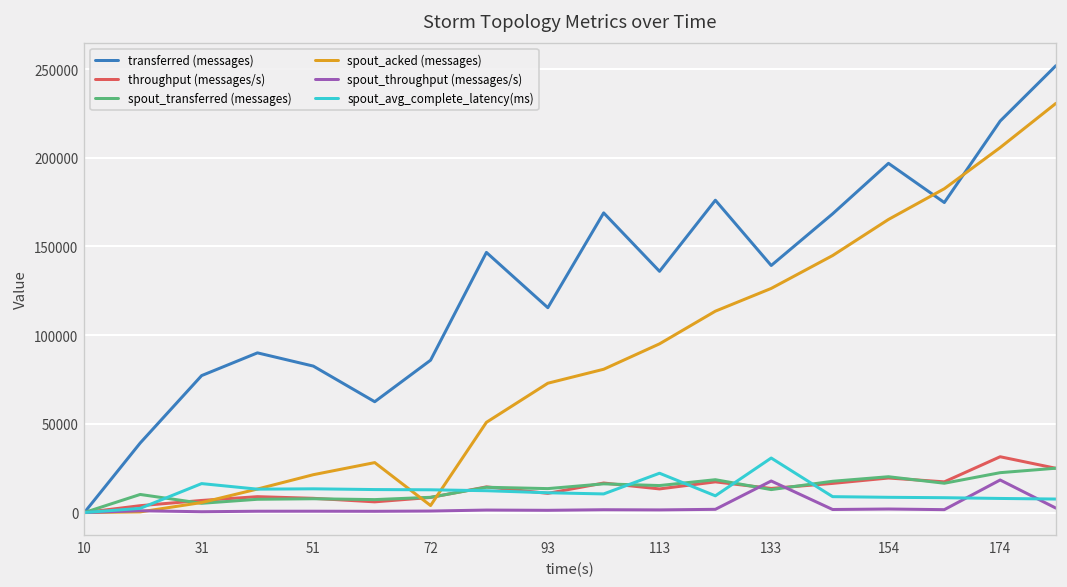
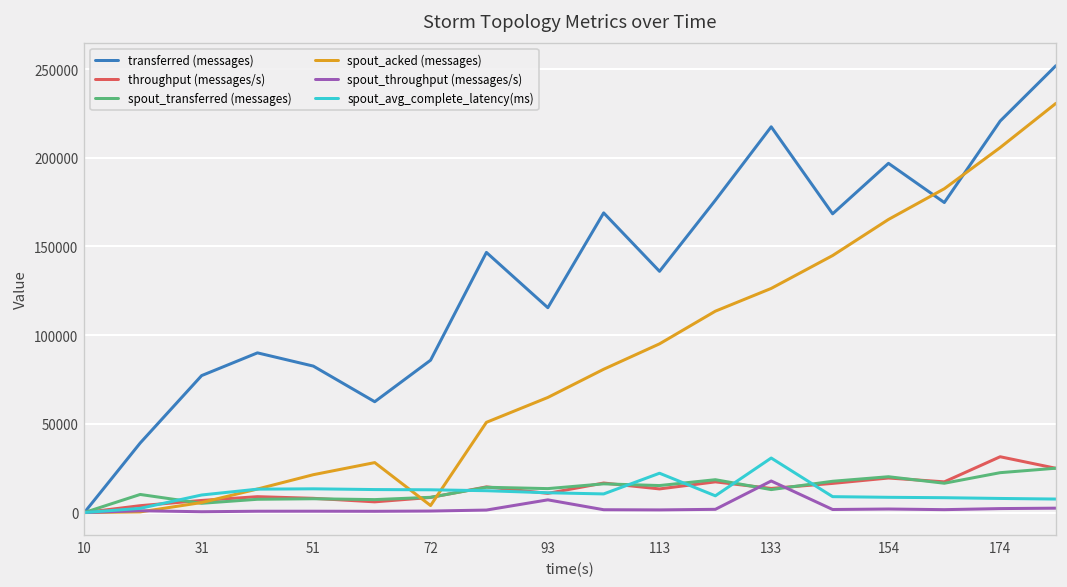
  {
    "transferred (messages)": {
      "31": 77000,
      "51": 83000,
      "72": 86000,
      "93": 115000,
      "113": 136000,
-     "133": 139000,
+     "133": 217000,
      "154": 197000,
      "174": 221000
    },
    "throughput (messages/s)": {
      "113": 13000,
      "174": 31000
    },
    "spout_transferred (messages)": {
      "93": 14000,
      "113": 15000,
      "174": 22000
    },
    "spout_acked (messages)": {
      "51": 21000,
      "72": 4000,
-     "93": 73000,
+     "93": 65000,
      "113": 95000,
      "133": 126000,
      "154": 165000,
      "174": 206000
    },
    "spout_throughput (messages/s)": {
      "31": 0,
      "51": 1000,
      "72": 1000,
-     "93": 1000,
+     "93": 7000,
      "113": 1000,
      "133": 18000,
      "154": 2000,
-     "174": 18000
+     "174": 2000
    },
    "spout_avg_complete_latency(ms)": {
-     "31": 16000,
+     "31": 10000,
      "51": 13000,
      "72": 13000,
      "113": 22000,
      "133": 31000,
      "154": 9000,
      "174": 8000
    }
  }
